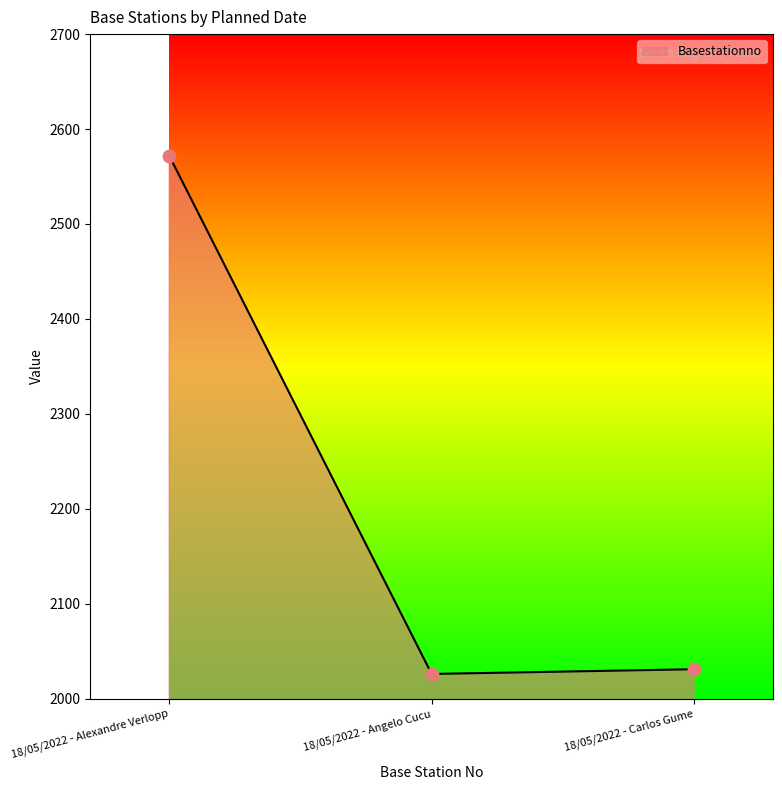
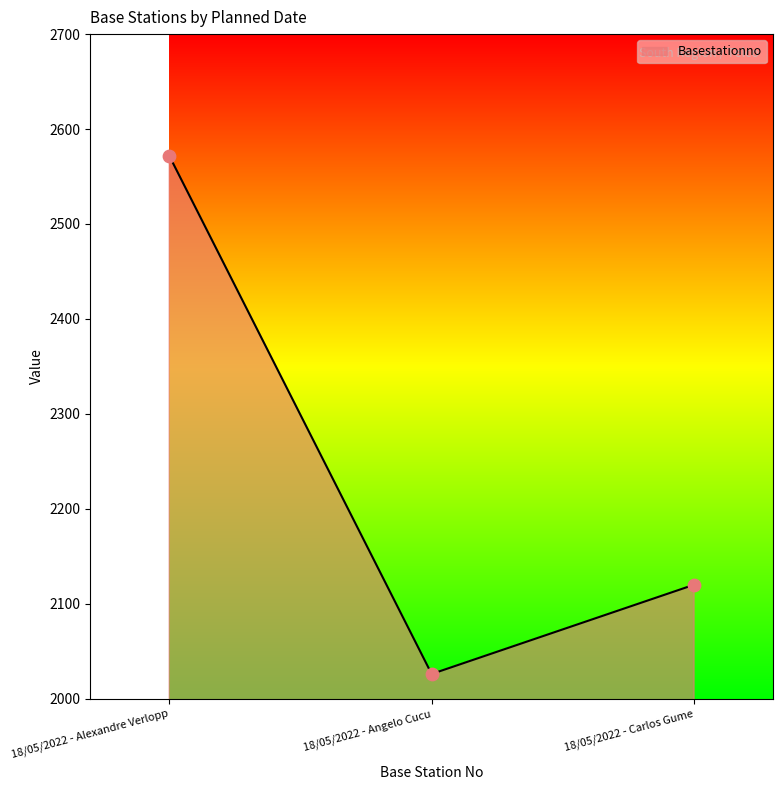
  {
    "18/05/2022 - Alexandre Verlopp": 2570,
    "18/05/2022 - Angelo Cucu": 2030,
-   "18/05/2022 - Carlos Gume": 2030
+   "18/05/2022 - Carlos Gume": 2120
  }
